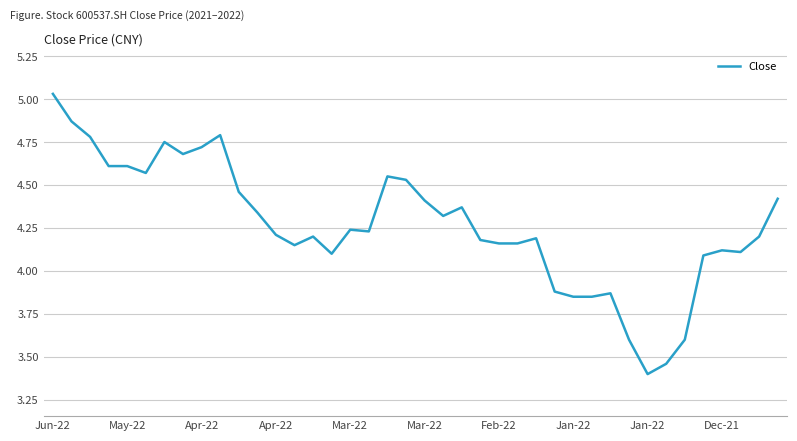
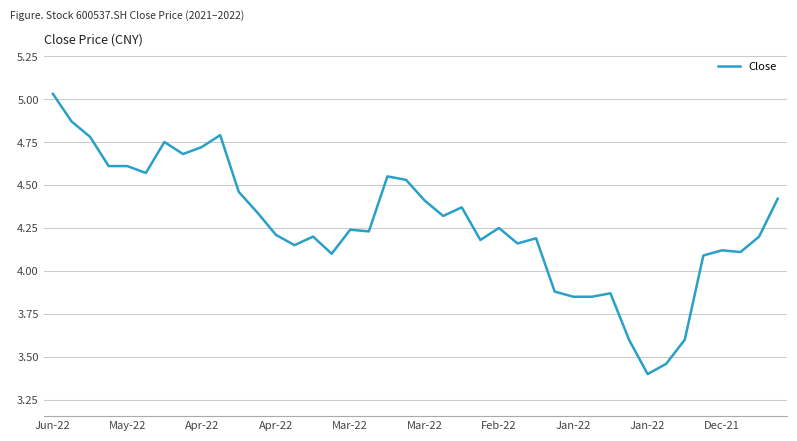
  {
    "Jun-22": 5.03,
    "May-22": 4.61,
-   "Feb-22": 4.16,
+   "Feb-22": 4.25,
    "Dec-21": 4.12
  }
